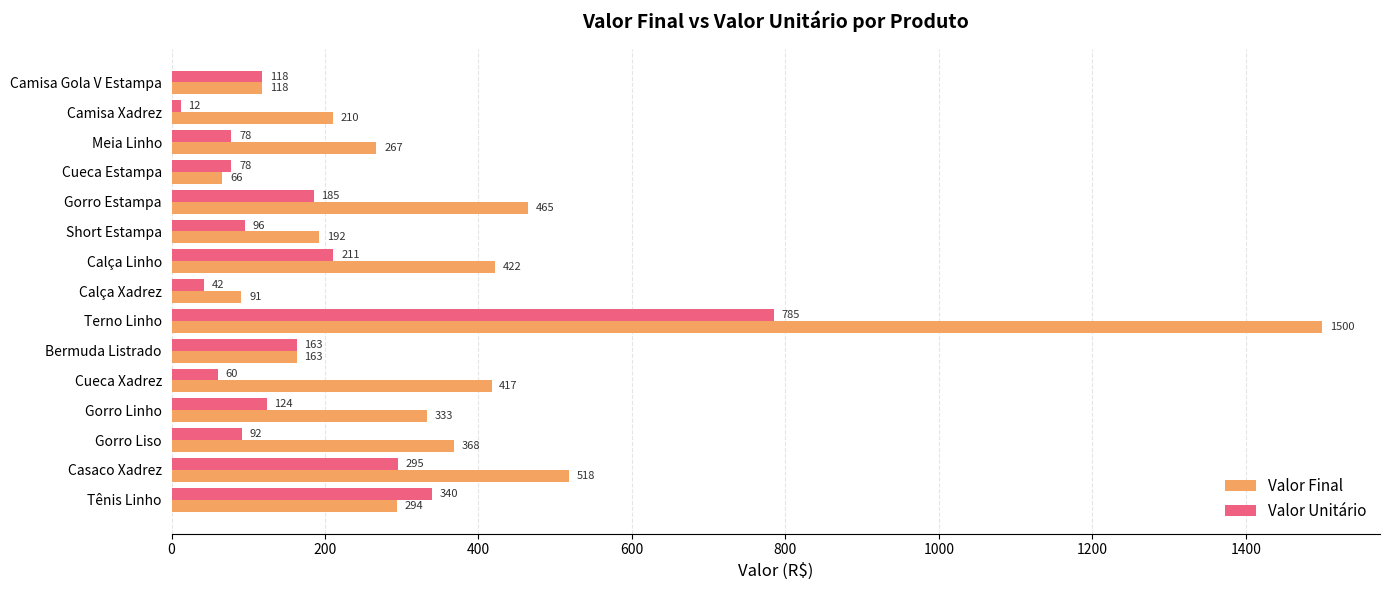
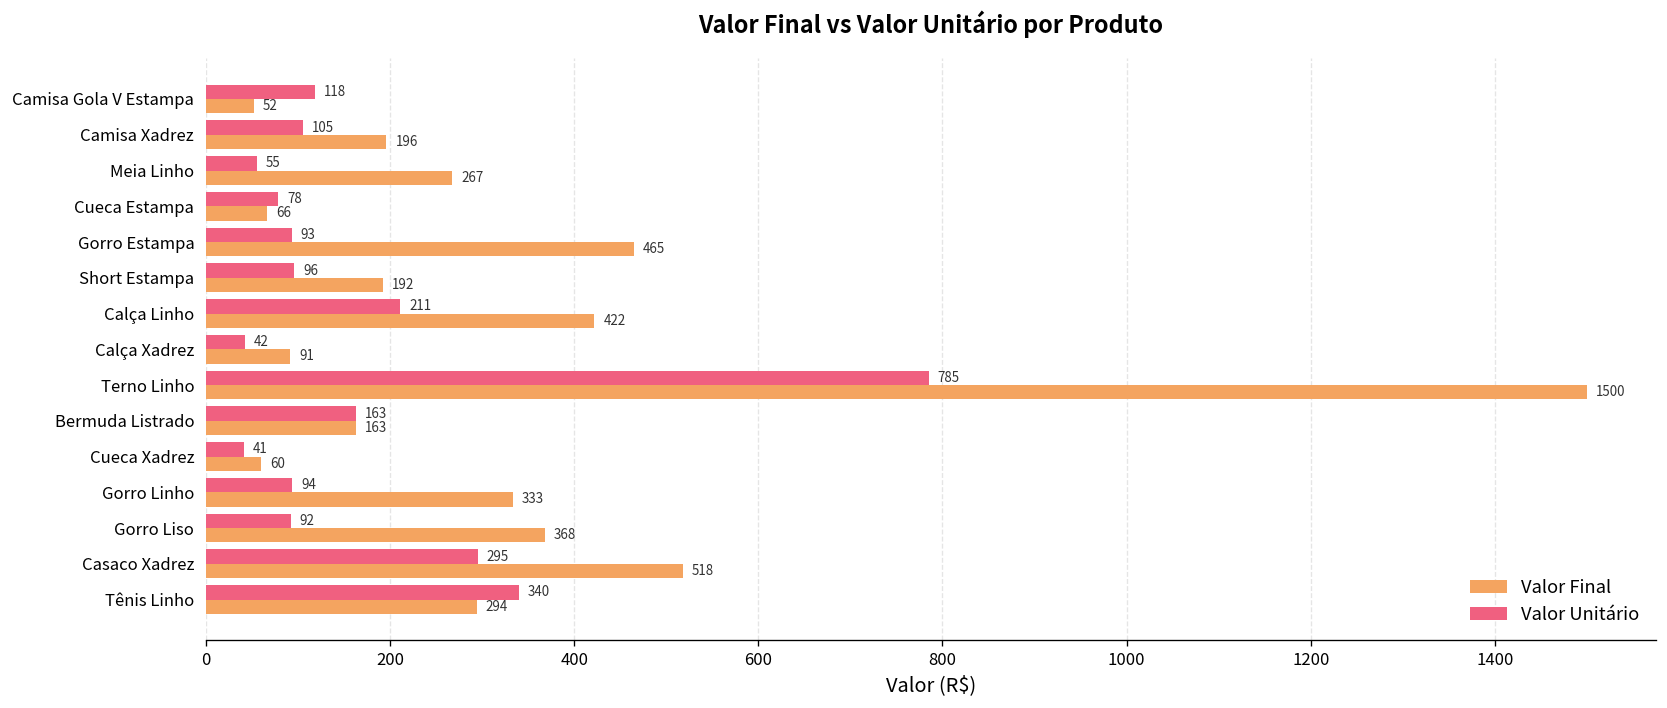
  {
    "Valor Final": {
-     "Camisa Gola V Estampa": 118,
-     "Camisa Xadrez": 210,
+     "Camisa Gola V Estampa": 52,
+     "Camisa Xadrez": 196,
      "Meia Linho": 267,
      "Cueca Estampa": 66,
      "Gorro Estampa": 465,
      "Short Estampa": 192,
      "Calça Linho": 422,
      "Calça Xadrez": 91,
      "Terno Linho": 1500,
      "Bermuda Listrado": 163,
-     "Cueca Xadrez": 417,
+     "Cueca Xadrez": 60,
      "Gorro Linho": 333,
      "Gorro Liso": 368,
      "Casaco Xadrez": 518,
      "Tênis Linho": 294
    },
    "Valor Unitário": {
      "Camisa Gola V Estampa": 118,
-     "Camisa Xadrez": 12,
-     "Meia Linho": 78,
+     "Camisa Xadrez": 105,
+     "Meia Linho": 55,
      "Cueca Estampa": 78,
-     "Gorro Estampa": 185,
+     "Gorro Estampa": 93,
      "Short Estampa": 96,
      "Calça Linho": 211,
      "Calça Xadrez": 42,
      "Terno Linho": 785,
      "Bermuda Listrado": 163,
-     "Cueca Xadrez": 60,
-     "Gorro Linho": 124,
+     "Cueca Xadrez": 41,
+     "Gorro Linho": 94,
      "Gorro Liso": 92,
      "Casaco Xadrez": 295,
      "Tênis Linho": 340
    }
  }
